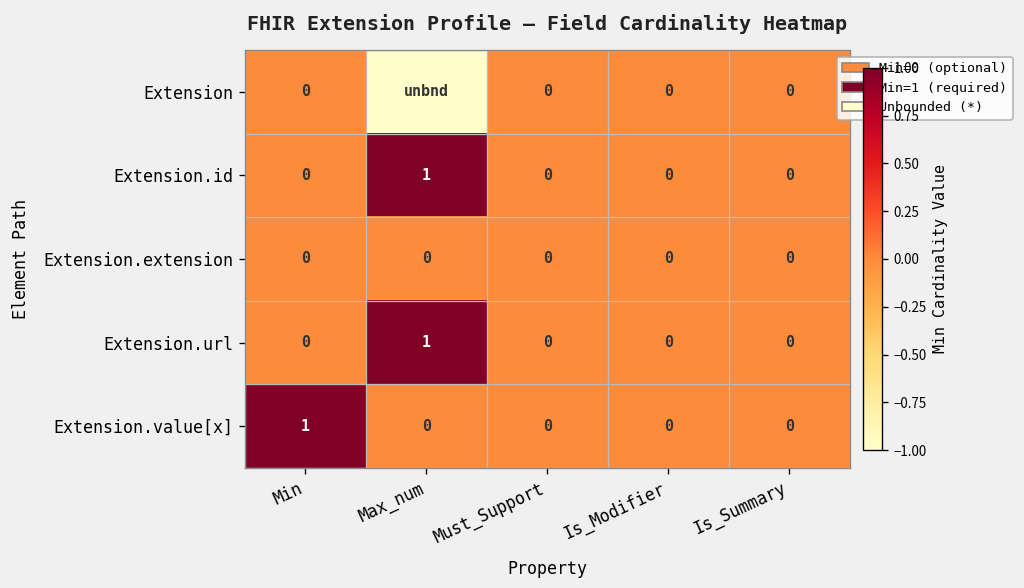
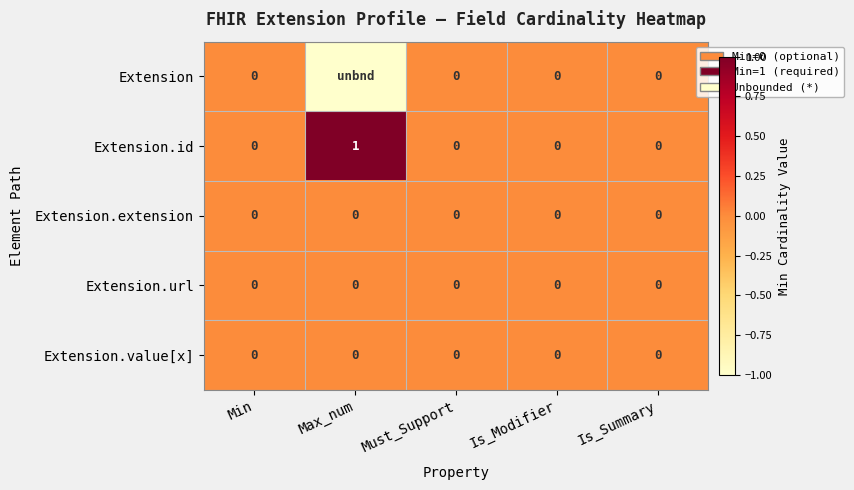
  {
    "Extension": {
      "Min": 0,
      "Must_Support": 0,
      "Is_Modifier": 0,
      "Is_Summary": 0
    },
    "Extension.id": {
      "Min": 0,
      "Max_num": 1,
      "Must_Support": 0,
      "Is_Modifier": 0,
      "Is_Summary": 0
    },
    "Extension.extension": {
      "Min": 0,
      "Max_num": 0,
      "Must_Support": 0,
      "Is_Modifier": 0,
      "Is_Summary": 0
    },
    "Extension.url": {
      "Min": 0,
-     "Max_num": 1,
+     "Max_num": 0,
      "Must_Support": 0,
      "Is_Modifier": 0,
      "Is_Summary": 0
    },
    "Extension.value[x]": {
-     "Min": 1,
+     "Min": 0,
      "Max_num": 0,
      "Must_Support": 0,
      "Is_Modifier": 0,
      "Is_Summary": 0
    }
  }
